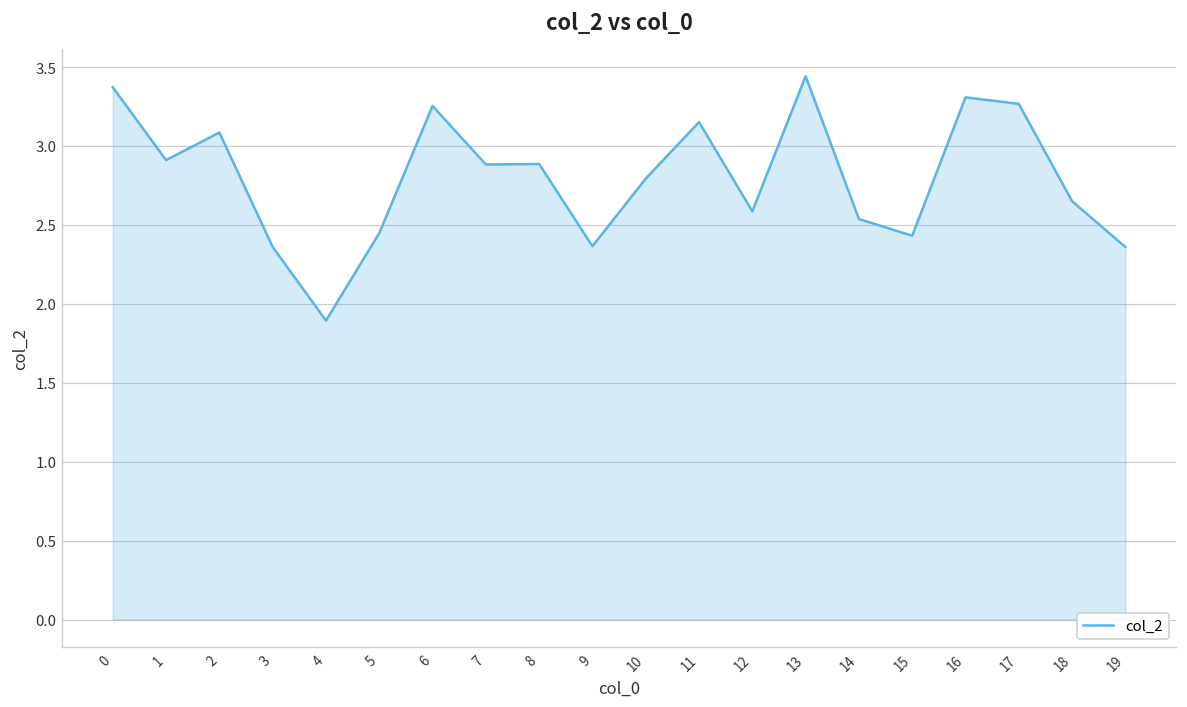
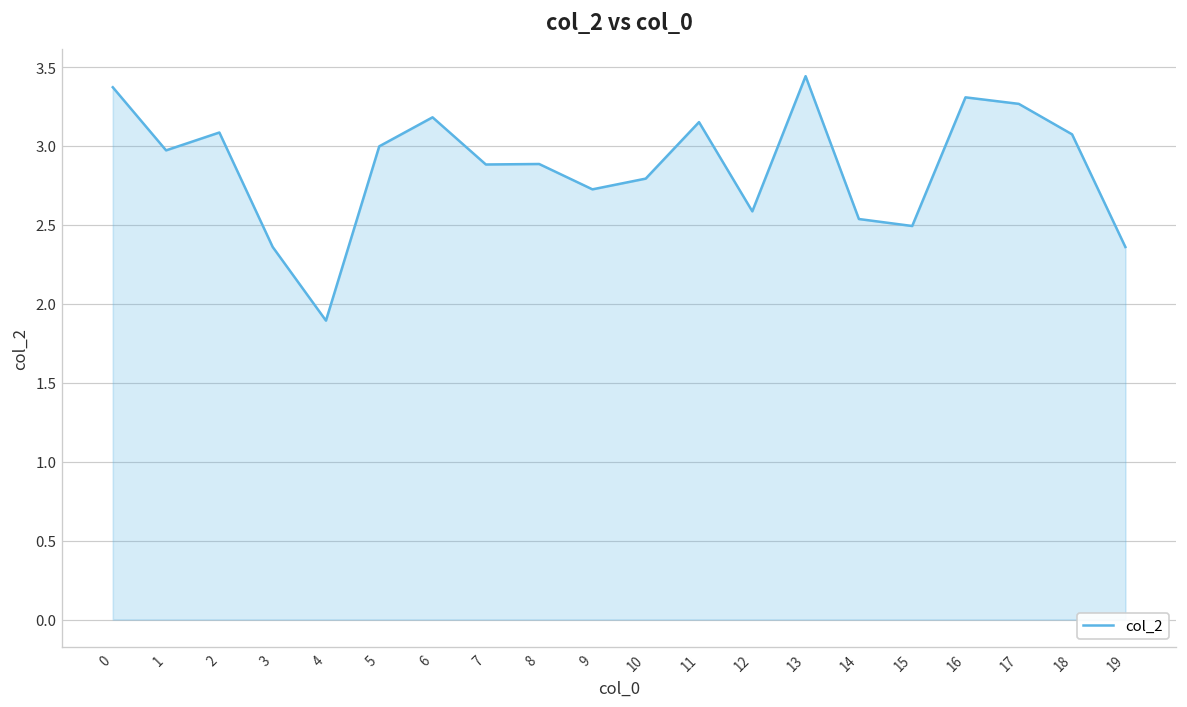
  {
    "0": 3.37,
-   "1": 2.91,
+   "1": 2.97,
    "2": 3.09,
    "3": 2.36,
    "4": 1.89,
-   "5": 2.45,
-   "6": 3.25,
+   "5": 3.00,
+   "6": 3.18,
    "7": 2.88,
    "8": 2.89,
-   "9": 2.36,
+   "9": 2.73,
    "10": 2.79,
    "11": 3.15,
    "12": 2.59,
    "13": 3.44,
    "14": 2.54,
-   "15": 2.43,
+   "15": 2.49,
    "16": 3.31,
    "17": 3.27,
-   "18": 2.65,
+   "18": 3.07,
    "19": 2.36
  }
